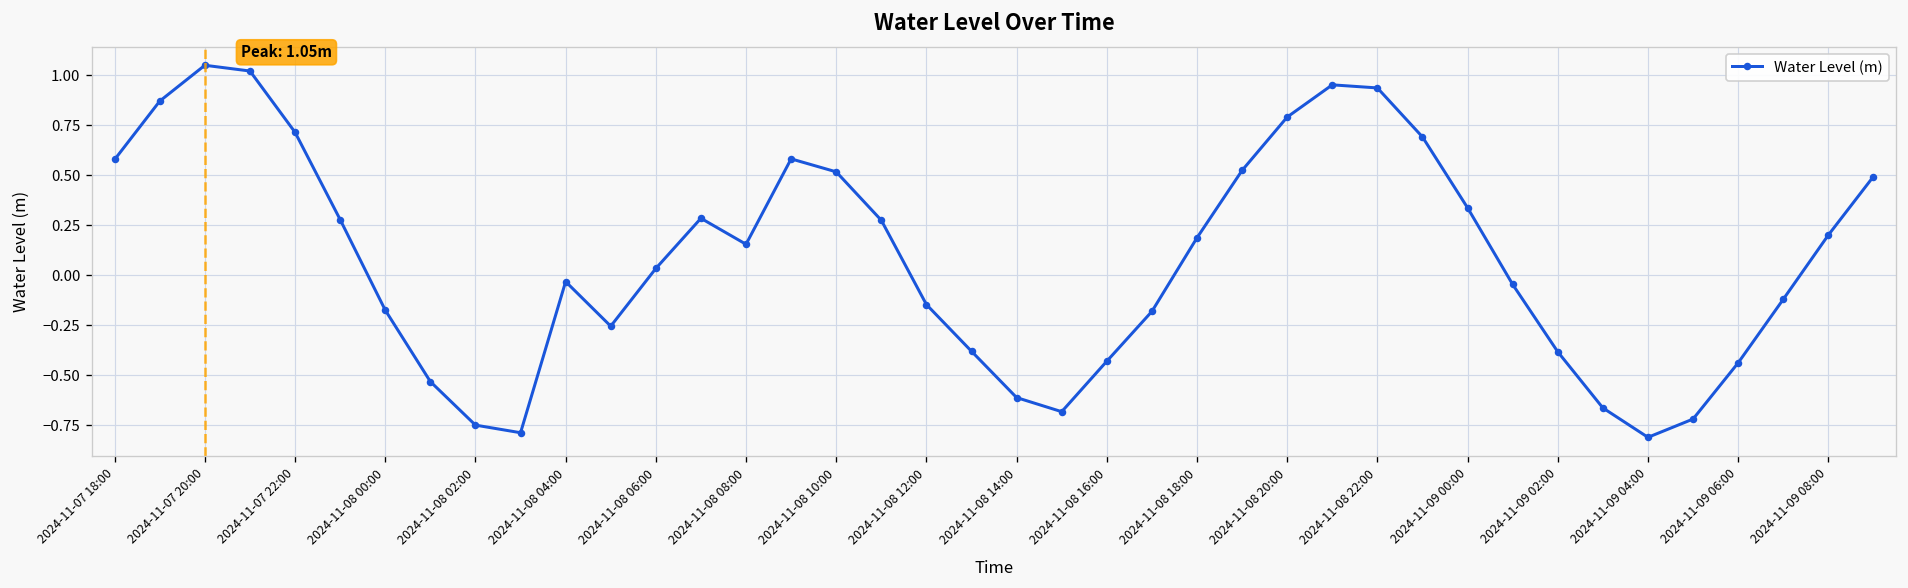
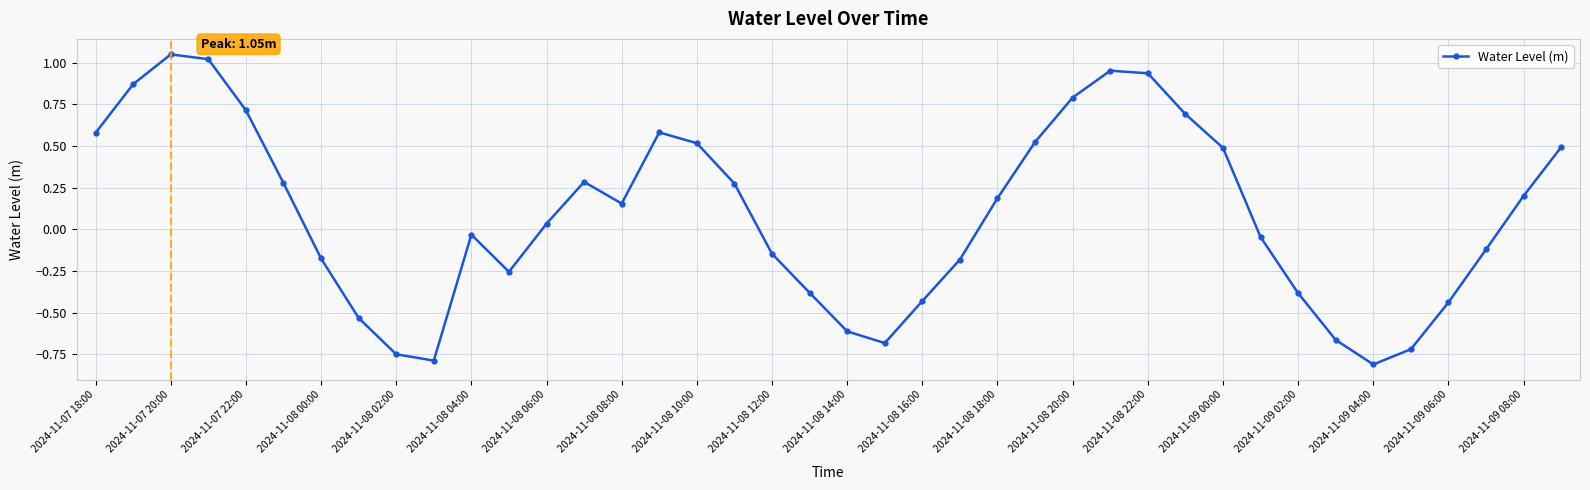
  {
    "2024-11-07 18:00": 0.58,
    "2024-11-07 20:00": 1.05,
    "2024-11-07 22:00": 0.71,
    "2024-11-08 00:00": -0.17,
    "2024-11-08 02:00": -0.75,
    "2024-11-08 04:00": -0.03,
    "2024-11-08 06:00": 0.03,
    "2024-11-08 08:00": 0.15,
    "2024-11-08 10:00": 0.52,
    "2024-11-08 12:00": -0.15,
    "2024-11-08 14:00": -0.61,
    "2024-11-08 16:00": -0.43,
    "2024-11-08 18:00": 0.19,
    "2024-11-08 20:00": 0.79,
    "2024-11-08 22:00": 0.94,
-   "2024-11-09 00:00": 0.34,
+   "2024-11-09 00:00": 0.49,
    "2024-11-09 02:00": -0.38,
    "2024-11-09 04:00": -0.81,
    "2024-11-09 06:00": -0.44,
    "2024-11-09 08:00": 0.20
  }
